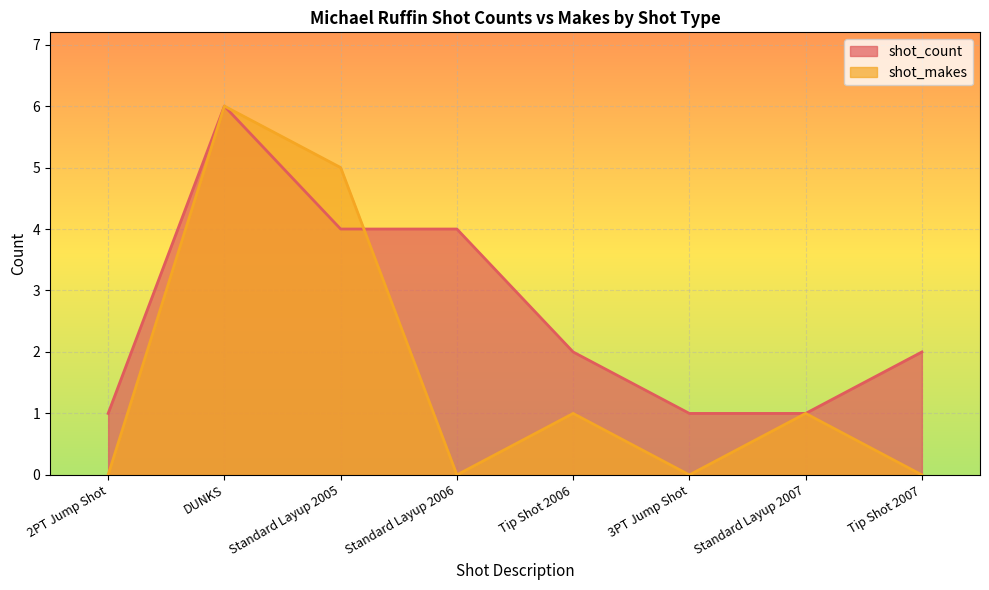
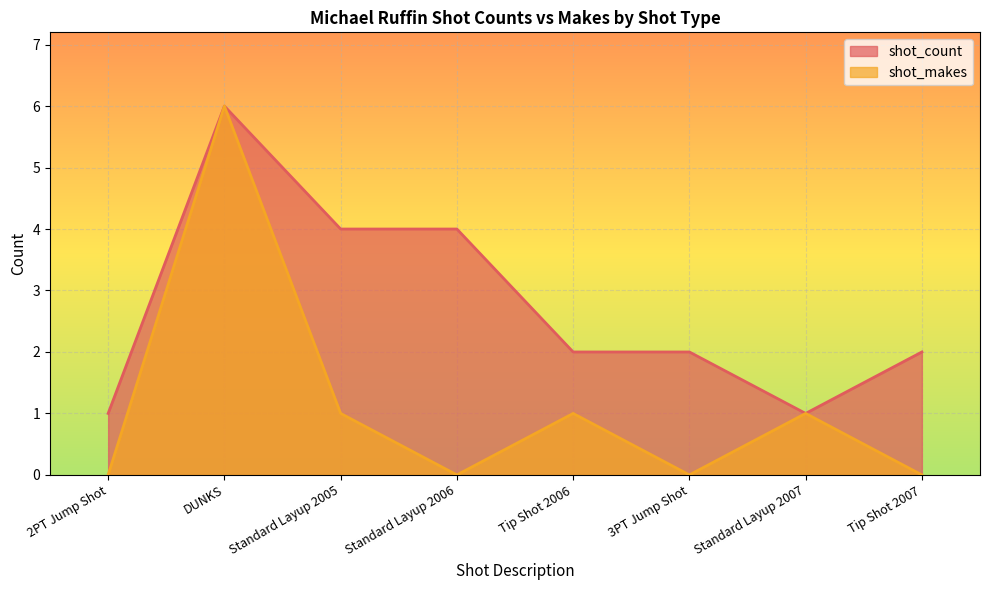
  {
    "shot_count": {
      "2PT Jump Shot": 1,
      "Standard Layup 2005": 4,
      "Standard Layup 2006": 4,
      "Tip Shot 2006": 2,
-     "3PT Jump Shot": 1,
+     "3PT Jump Shot": 2,
      "Tip Shot 2007": 2
    },
    "shot_makes": {
      "2PT Jump Shot": 0,
-     "Standard Layup 2005": 5,
+     "Standard Layup 2005": 1,
      "Standard Layup 2006": 0,
      "Tip Shot 2006": 1,
      "3PT Jump Shot": 0,
      "Tip Shot 2007": 0
    }
  }
